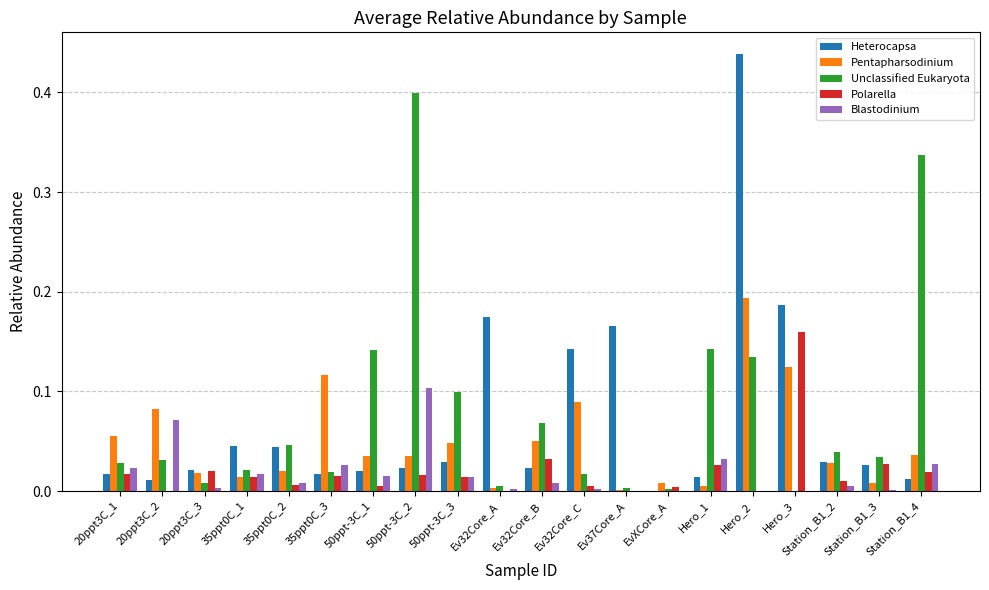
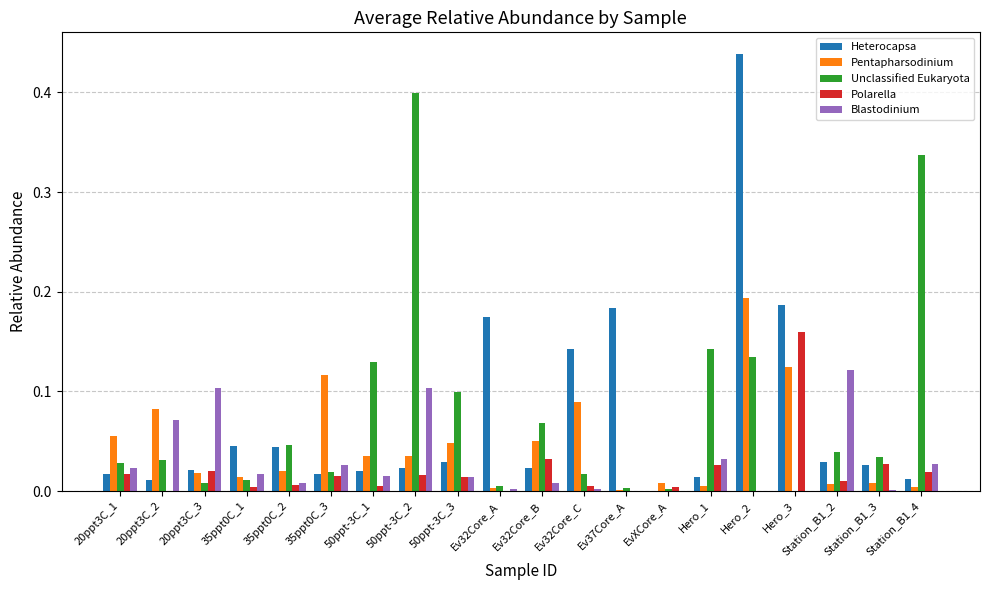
  {
    "Heterocapsa": {
      "20ppt3C_1": 0.02,
      "20ppt3C_2": 0.01,
      "20ppt3C_3": 0.02,
      "35ppt0C_1": 0.05,
      "35ppt0C_2": 0.04,
      "35ppt0C_3": 0.02,
      "50ppt-3C_1": 0.02,
      "50ppt-3C_2": 0.02,
      "50ppt-3C_3": 0.03,
      "Ev32Core_A": 0.18,
      "Ev32Core_B": 0.02,
      "Ev32Core_C": 0.14,
-     "Ev37Core_A": 0.17,
+     "Ev37Core_A": 0.18,
      "EvXCore_A": 0.00,
      "Hero_1": 0.01,
      "Hero_2": 0.44,
      "Hero_3": 0.19,
      "Station_B1_2": 0.03,
      "Station_B1_3": 0.03,
      "Station_B1_4": 0.01
    },
    "Pentapharsodinium": {
      "20ppt3C_1": 0.06,
      "20ppt3C_2": 0.08,
      "20ppt3C_3": 0.02,
      "35ppt0C_1": 0.01,
      "35ppt0C_2": 0.02,
      "35ppt0C_3": 0.12,
      "50ppt-3C_1": 0.04,
      "50ppt-3C_2": 0.03,
      "50ppt-3C_3": 0.05,
      "Ev32Core_A": 0.00,
      "Ev32Core_B": 0.05,
      "Ev32Core_C": 0.09,
      "EvXCore_A": 0.01,
      "Hero_1": 0.00,
      "Hero_2": 0.19,
      "Hero_3": 0.12,
-     "Station_B1_2": 0.03,
+     "Station_B1_2": 0.01,
      "Station_B1_3": 0.01,
-     "Station_B1_4": 0.04
+     "Station_B1_4": 0.00
    },
    "Unclassified Eukaryota": {
      "20ppt3C_1": 0.03,
      "20ppt3C_2": 0.03,
      "20ppt3C_3": 0.01,
-     "35ppt0C_1": 0.02,
+     "35ppt0C_1": 0.01,
      "35ppt0C_2": 0.05,
      "35ppt0C_3": 0.02,
-     "50ppt-3C_1": 0.14,
+     "50ppt-3C_1": 0.13,
      "50ppt-3C_2": 0.40,
      "50ppt-3C_3": 0.10,
      "Ev32Core_A": 0.00,
      "Ev32Core_B": 0.07,
      "Ev32Core_C": 0.02,
      "Ev37Core_A": 0.00,
      "EvXCore_A": 0.00,
      "Hero_1": 0.14,
      "Hero_2": 0.13,
      "Hero_3": 0.00,
      "Station_B1_2": 0.04,
      "Station_B1_3": 0.03,
      "Station_B1_4": 0.34
    },
    "Polarella": {
      "20ppt3C_1": 0.02,
      "20ppt3C_2": 0.00,
      "20ppt3C_3": 0.02,
-     "35ppt0C_1": 0.01,
+     "35ppt0C_1": 0.00,
      "35ppt0C_2": 0.01,
      "35ppt0C_3": 0.02,
      "50ppt-3C_1": 0.01,
      "50ppt-3C_2": 0.02,
      "50ppt-3C_3": 0.01,
      "Ev32Core_A": 0.00,
      "Ev32Core_B": 0.03,
      "Ev32Core_C": 0.00,
      "Ev37Core_A": 0.00,
      "EvXCore_A": 0.00,
      "Hero_1": 0.03,
      "Hero_2": 0.00,
      "Hero_3": 0.16,
      "Station_B1_2": 0.01,
      "Station_B1_3": 0.03,
      "Station_B1_4": 0.02
    },
    "Blastodinium": {
      "20ppt3C_1": 0.02,
      "20ppt3C_2": 0.07,
-     "20ppt3C_3": 0.00,
+     "20ppt3C_3": 0.10,
      "35ppt0C_1": 0.02,
      "35ppt0C_2": 0.01,
      "35ppt0C_3": 0.03,
      "50ppt-3C_1": 0.02,
      "50ppt-3C_2": 0.10,
      "50ppt-3C_3": 0.01,
      "Ev32Core_B": 0.01,
      "Ev37Core_A": 0.00,
      "EvXCore_A": 0.00,
      "Hero_1": 0.03,
      "Hero_2": 0.00,
      "Hero_3": 0.00,
-     "Station_B1_2": 0.01,
+     "Station_B1_2": 0.12,
      "Station_B1_4": 0.03
    }
  }
